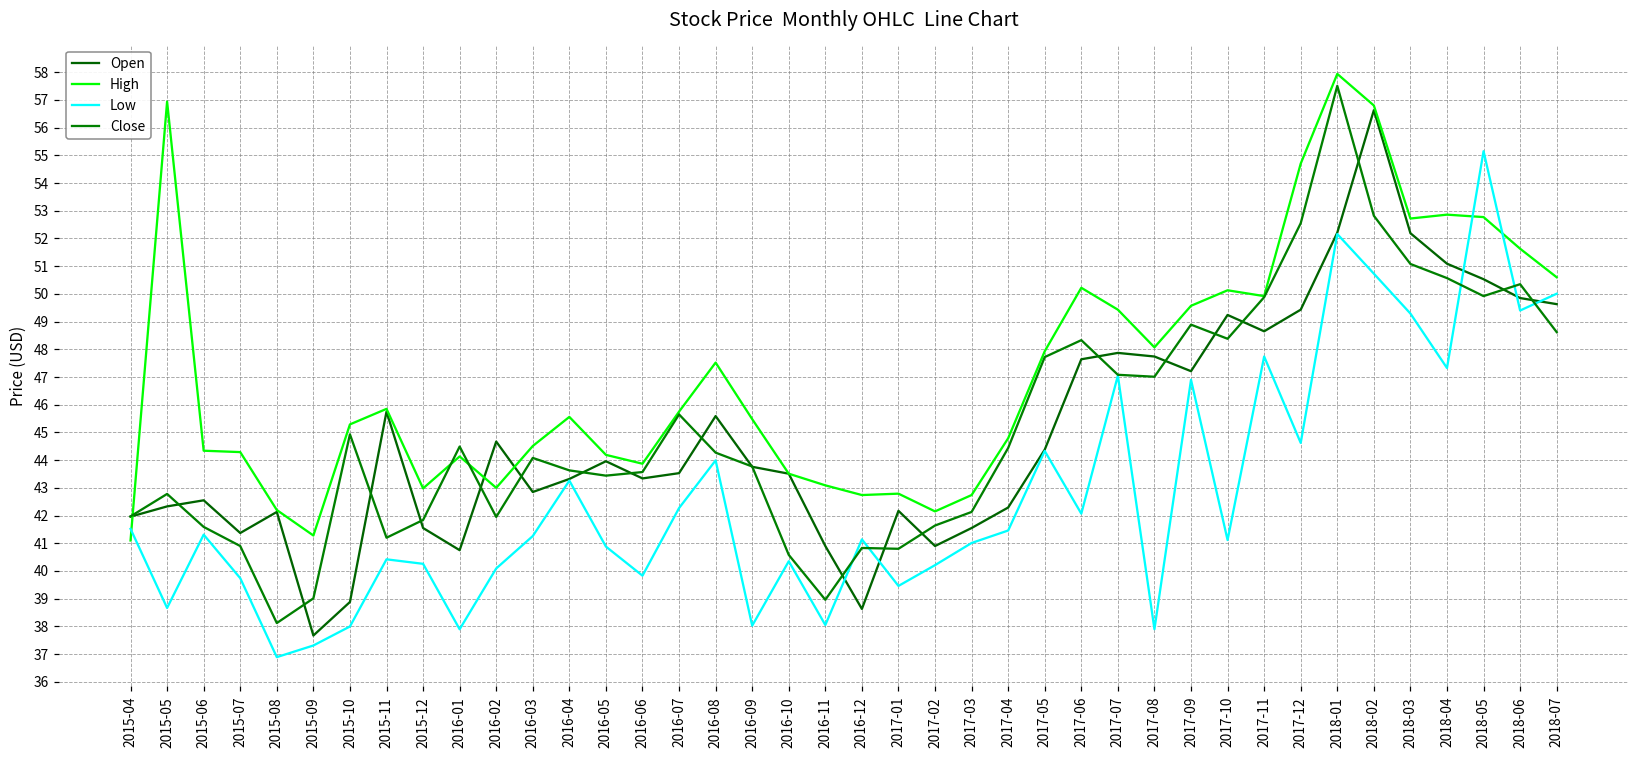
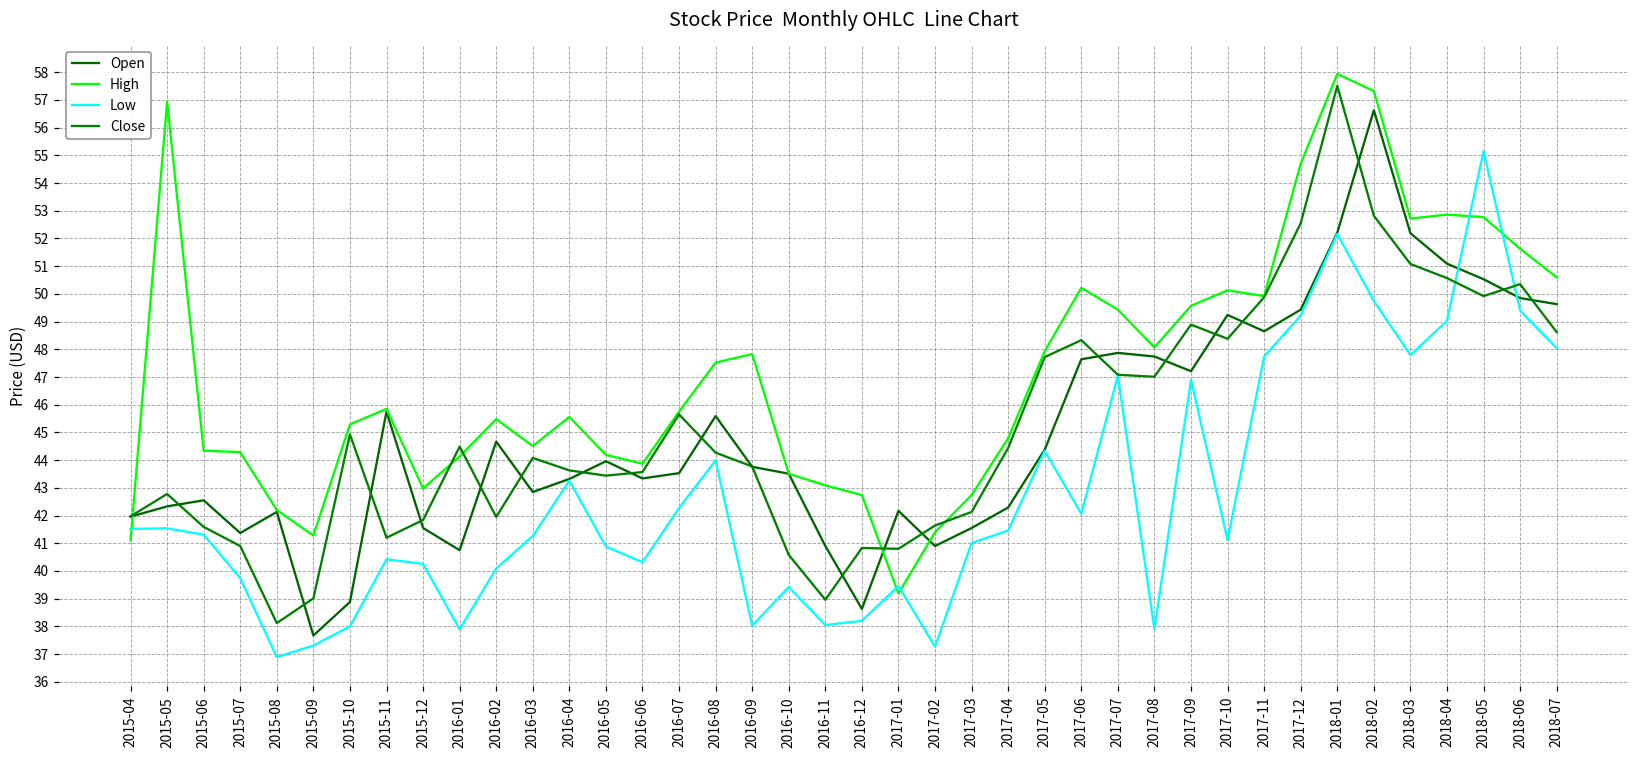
  {
    "High": {
      "2015-04": 41.1,
      "2015-05": 56.9,
      "2015-06": 44.3,
      "2015-07": 44.3,
      "2015-09": 41.3,
      "2015-10": 45.3,
      "2015-12": 43.0,
      "2016-01": 44.1,
-     "2016-02": 43.0,
+     "2016-02": 45.5,
      "2016-03": 44.5,
      "2016-04": 45.6,
      "2016-05": 44.2,
      "2016-06": 43.9,
      "2016-08": 47.5,
-     "2016-09": 45.5,
+     "2016-09": 47.8,
      "2016-11": 43.1,
      "2016-12": 42.7,
-     "2017-01": 42.8,
-     "2017-02": 42.2,
+     "2017-01": 39.2,
+     "2017-02": 41.4,
      "2017-03": 42.7,
      "2017-04": 44.8,
      "2017-05": 47.9,
      "2017-06": 50.2,
      "2017-07": 49.4,
      "2017-08": 48.1,
      "2017-09": 49.6,
      "2017-10": 50.1,
      "2017-12": 54.7,
      "2018-01": 57.9,
-     "2018-02": 56.8,
+     "2018-02": 57.3,
      "2018-03": 52.7,
      "2018-04": 52.9,
      "2018-05": 52.8,
      "2018-06": 51.6,
      "2018-07": 50.6
    },
    "Low": {
      "2015-04": 41.5,
-     "2015-05": 38.7,
+     "2015-05": 41.5,
      "2015-06": 41.3,
      "2015-07": 39.7,
      "2015-08": 36.9,
      "2015-09": 37.3,
      "2015-10": 38.0,
      "2015-11": 40.4,
      "2015-12": 40.3,
      "2016-01": 37.9,
      "2016-02": 40.1,
      "2016-03": 41.3,
      "2016-05": 40.9,
-     "2016-06": 39.8,
+     "2016-06": 40.3,
      "2016-07": 42.3,
      "2016-08": 44.0,
      "2016-09": 38.0,
-     "2016-10": 40.3,
+     "2016-10": 39.4,
      "2016-11": 38.0,
-     "2016-12": 41.1,
+     "2016-12": 38.2,
      "2017-01": 39.5,
-     "2017-02": 40.2,
+     "2017-02": 37.3,
      "2017-03": 41.0,
      "2017-04": 41.5,
      "2017-06": 42.1,
      "2017-08": 37.9,
      "2017-09": 46.9,
      "2017-10": 41.1,
      "2017-11": 47.7,
-     "2017-12": 44.6,
-     "2018-02": 50.7,
-     "2018-03": 49.3,
-     "2018-04": 47.3,
+     "2017-12": 49.2,
+     "2018-02": 49.8,
+     "2018-03": 47.8,
+     "2018-04": 49.0,
      "2018-05": 55.2,
      "2018-06": 49.4,
-     "2018-07": 50.0
+     "2018-07": 48.0
    }
  }
